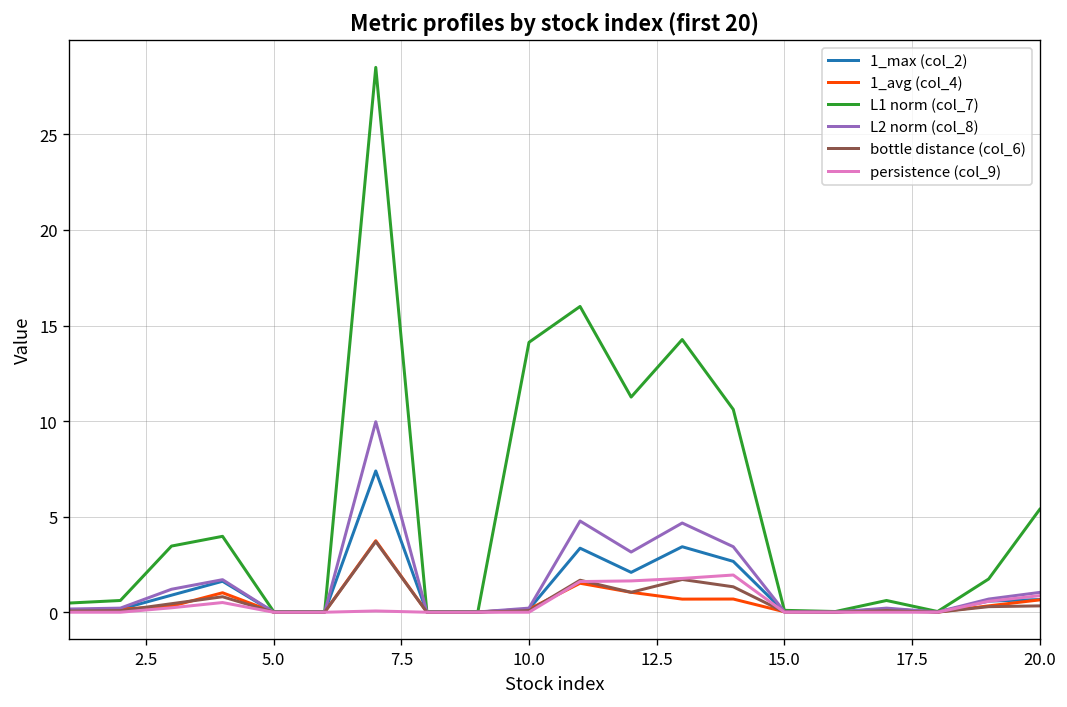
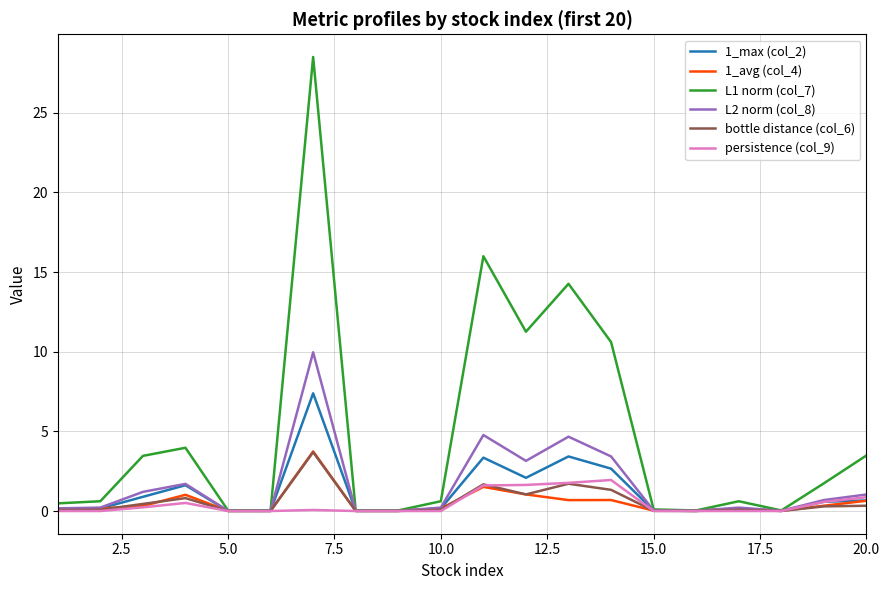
  {
    "L1 norm (col_7)": {
-     "10.0": 14.1,
-     "20.0": 5.4
+     "10.0": 0.6,
+     "20.0": 3.5
    },
    "L2 norm (col_8)": {
      "20.0": 1.0
    },
    "bottle distance (col_6)": {
      "20.0": 0.3
    },
    "persistence (col_9)": {
      "20.0": 0.9
    }
  }
